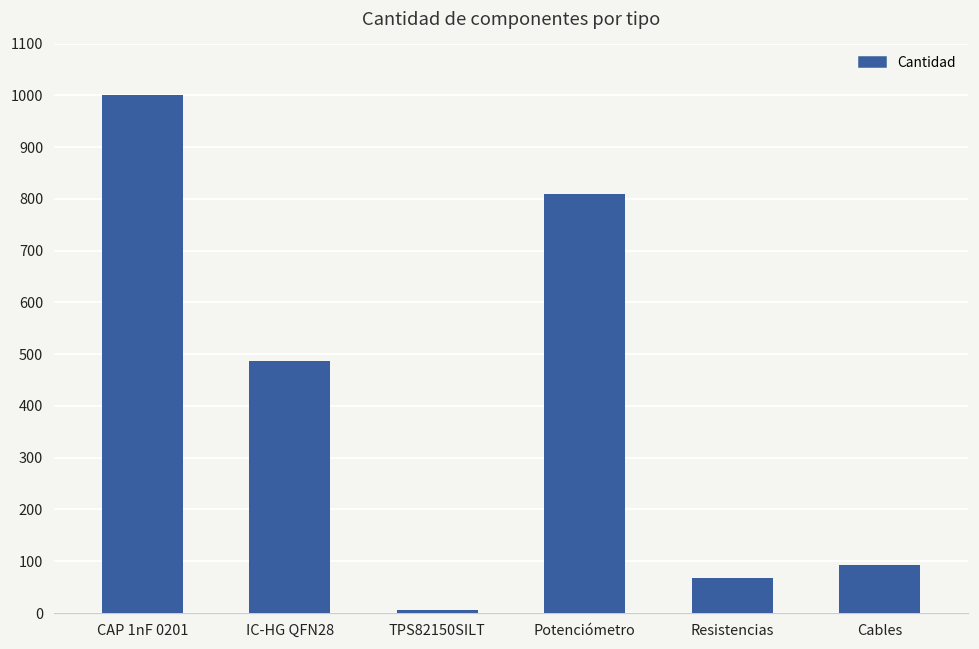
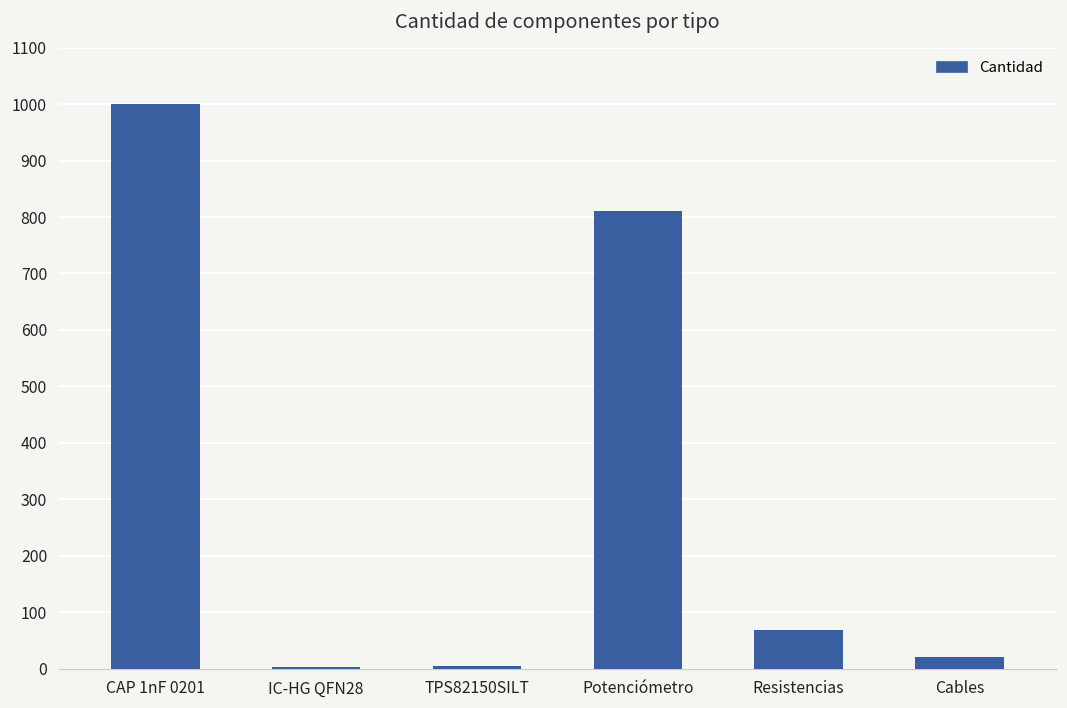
  {
    "CAP 1nF 0201": 1000,
-   "IC-HG QFN28": 490,
+   "IC-HG QFN28": 0,
    "Potenciómetro": 810,
    "Resistencias": 70,
-   "Cables": 90
+   "Cables": 20
  }
